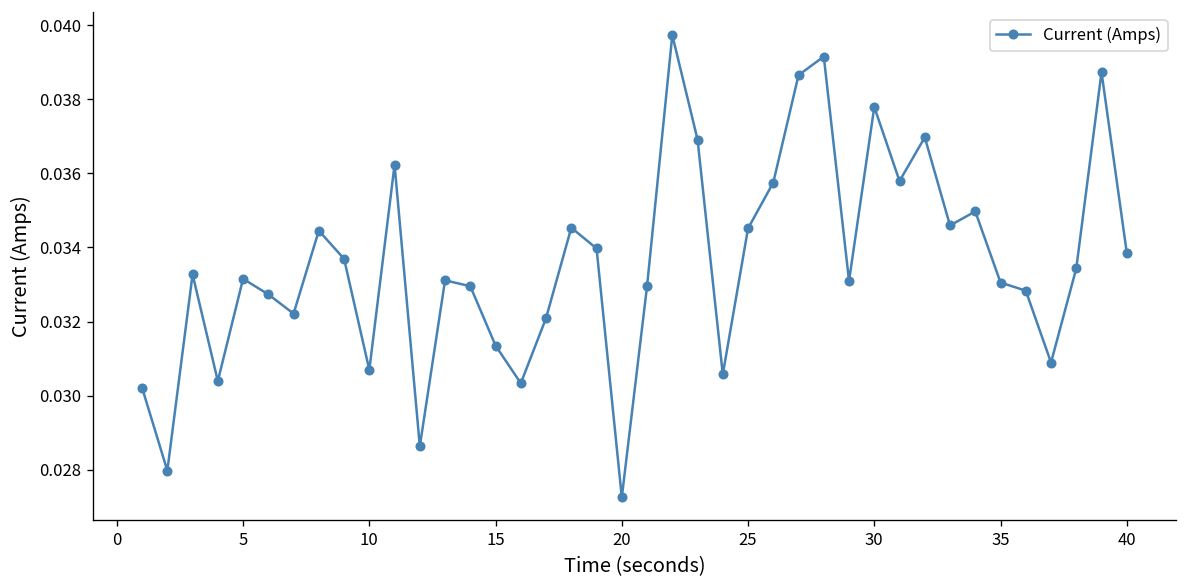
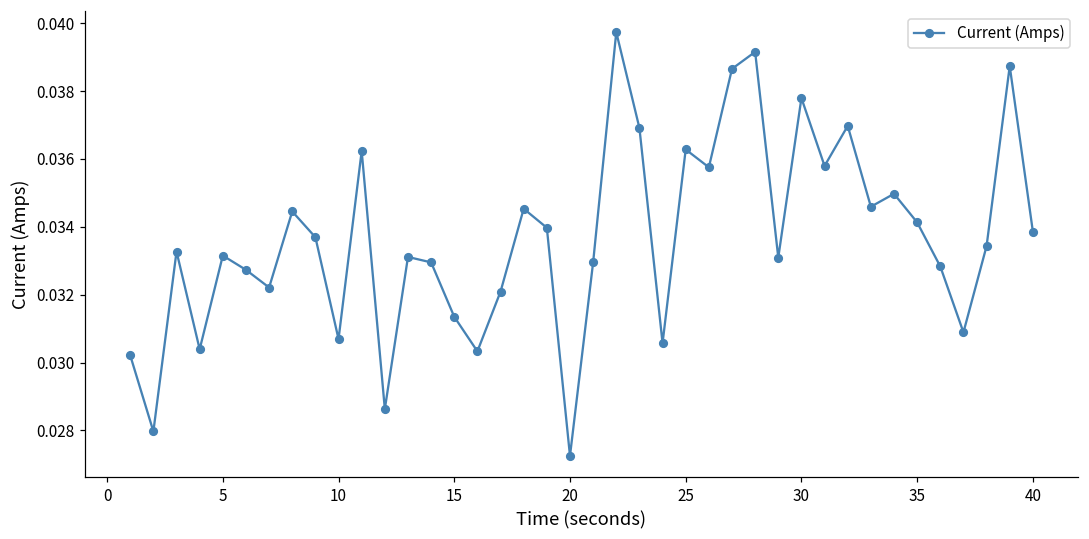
  {
    "5": 0.0332,
    "10": 0.0307,
    "15": 0.0314,
    "20": 0.0273,
-   "25": 0.0345,
+   "25": 0.0363,
    "30": 0.0378,
-   "35": 0.0331,
+   "35": 0.0341,
    "40": 0.0339
  }
